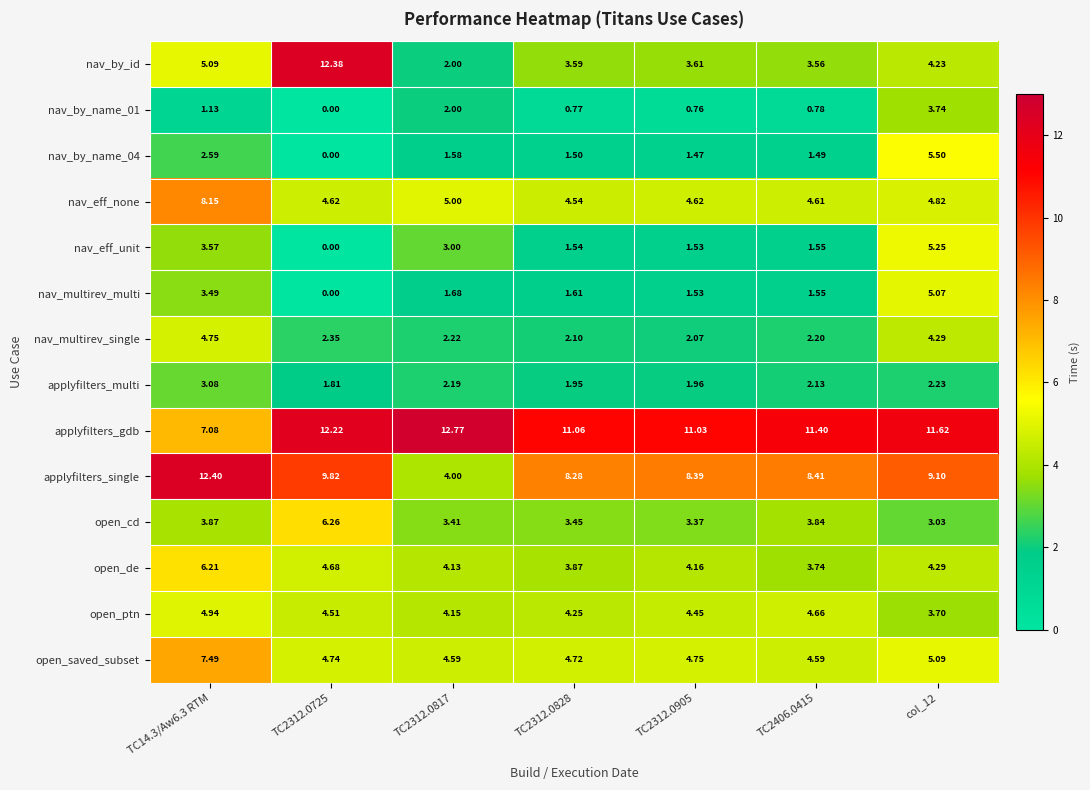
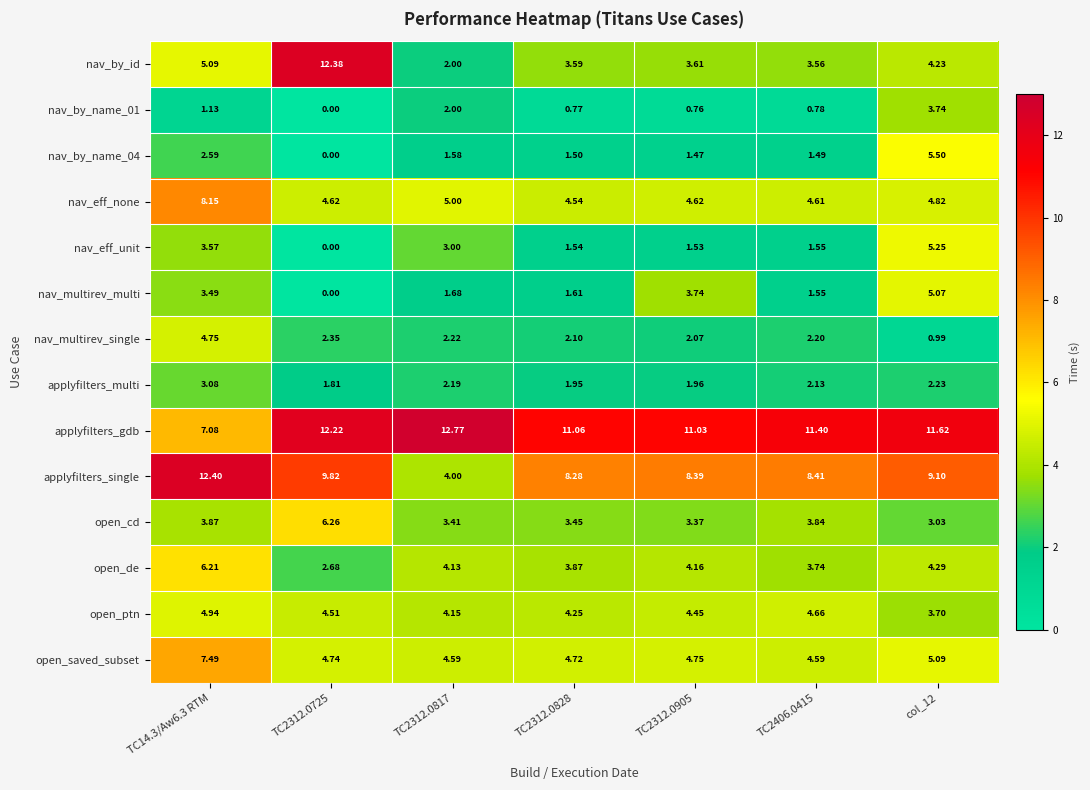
  {
    "nav_by_id": {
      "TC14.3/Aw6.3 RTM": 5.09,
      "TC2312.0725": 12.38,
      "TC2312.0817": 2.00,
      "TC2312.0828": 3.59,
      "TC2312.0905": 3.61,
      "TC2406.0415": 3.56,
      "col_12": 4.23
    },
    "nav_by_name_01": {
      "TC14.3/Aw6.3 RTM": 1.13,
      "TC2312.0725": 0.00,
      "TC2312.0817": 2.00,
      "TC2312.0828": 0.77,
      "TC2312.0905": 0.76,
      "TC2406.0415": 0.78,
      "col_12": 3.74
    },
    "nav_by_name_04": {
      "TC14.3/Aw6.3 RTM": 2.59,
      "TC2312.0725": 0.00,
      "TC2312.0817": 1.58,
      "TC2312.0828": 1.50,
      "TC2312.0905": 1.47,
      "TC2406.0415": 1.49,
      "col_12": 5.50
    },
    "nav_eff_none": {
      "TC14.3/Aw6.3 RTM": 8.15,
      "TC2312.0725": 4.62,
      "TC2312.0817": 5.00,
      "TC2312.0828": 4.54,
      "TC2312.0905": 4.62,
      "TC2406.0415": 4.61,
      "col_12": 4.82
    },
    "nav_eff_unit": {
      "TC14.3/Aw6.3 RTM": 3.57,
      "TC2312.0725": 0.00,
      "TC2312.0817": 3.00,
      "TC2312.0828": 1.54,
      "TC2312.0905": 1.53,
      "TC2406.0415": 1.55,
      "col_12": 5.25
    },
    "nav_multirev_multi": {
      "TC14.3/Aw6.3 RTM": 3.49,
      "TC2312.0725": 0.00,
      "TC2312.0817": 1.68,
      "TC2312.0828": 1.61,
-     "TC2312.0905": 1.53,
+     "TC2312.0905": 3.74,
      "TC2406.0415": 1.55,
      "col_12": 5.07
    },
    "nav_multirev_single": {
      "TC14.3/Aw6.3 RTM": 4.75,
      "TC2312.0725": 2.35,
      "TC2312.0817": 2.22,
      "TC2312.0828": 2.10,
      "TC2312.0905": 2.07,
      "TC2406.0415": 2.20,
-     "col_12": 4.29
+     "col_12": 0.99
    },
    "applyfilters_multi": {
      "TC14.3/Aw6.3 RTM": 3.08,
      "TC2312.0725": 1.81,
      "TC2312.0817": 2.19,
      "TC2312.0828": 1.95,
      "TC2312.0905": 1.96,
      "TC2406.0415": 2.13,
      "col_12": 2.23
    },
    "applyfilters_gdb": {
      "TC14.3/Aw6.3 RTM": 7.08,
      "TC2312.0725": 12.22,
      "TC2312.0817": 12.77,
      "TC2312.0828": 11.06,
      "TC2312.0905": 11.03,
      "TC2406.0415": 11.40,
      "col_12": 11.62
    },
    "applyfilters_single": {
      "TC14.3/Aw6.3 RTM": 12.40,
      "TC2312.0725": 9.82,
      "TC2312.0817": 4.00,
      "TC2312.0828": 8.28,
      "TC2312.0905": 8.39,
      "TC2406.0415": 8.41,
      "col_12": 9.10
    },
    "open_cd": {
      "TC14.3/Aw6.3 RTM": 3.87,
      "TC2312.0725": 6.26,
      "TC2312.0817": 3.41,
      "TC2312.0828": 3.45,
      "TC2312.0905": 3.37,
      "TC2406.0415": 3.84,
      "col_12": 3.03
    },
    "open_de": {
      "TC14.3/Aw6.3 RTM": 6.21,
-     "TC2312.0725": 4.68,
+     "TC2312.0725": 2.68,
      "TC2312.0817": 4.13,
      "TC2312.0828": 3.87,
      "TC2312.0905": 4.16,
      "TC2406.0415": 3.74,
      "col_12": 4.29
    },
    "open_ptn": {
      "TC14.3/Aw6.3 RTM": 4.94,
      "TC2312.0725": 4.51,
      "TC2312.0817": 4.15,
      "TC2312.0828": 4.25,
      "TC2312.0905": 4.45,
      "TC2406.0415": 4.66,
      "col_12": 3.70
    },
    "open_saved_subset": {
      "TC14.3/Aw6.3 RTM": 7.49,
      "TC2312.0725": 4.74,
      "TC2312.0817": 4.59,
      "TC2312.0828": 4.72,
      "TC2312.0905": 4.75,
      "TC2406.0415": 4.59,
      "col_12": 5.09
    }
  }
